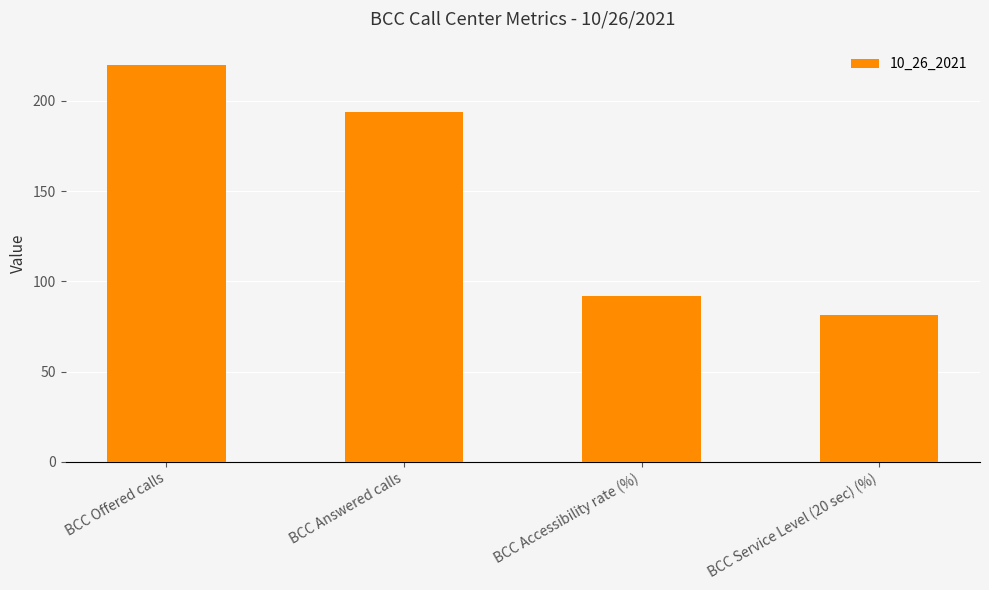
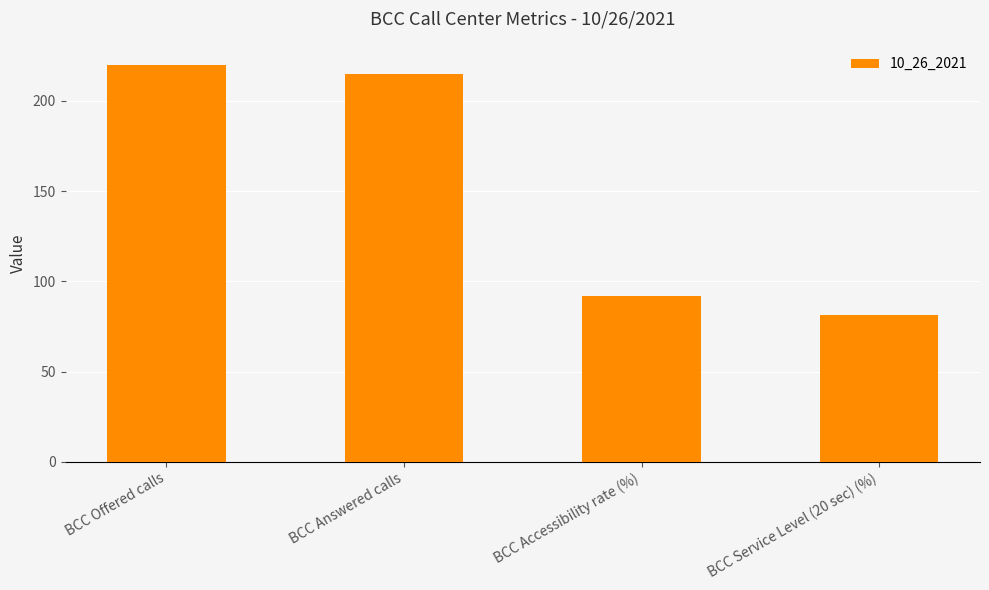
  {
    "BCC Offered calls": 220,
-   "BCC Answered calls": 194,
+   "BCC Answered calls": 215,
    "BCC Accessibility rate (%)": 92,
    "BCC Service Level (20 sec) (%)": 81
  }
